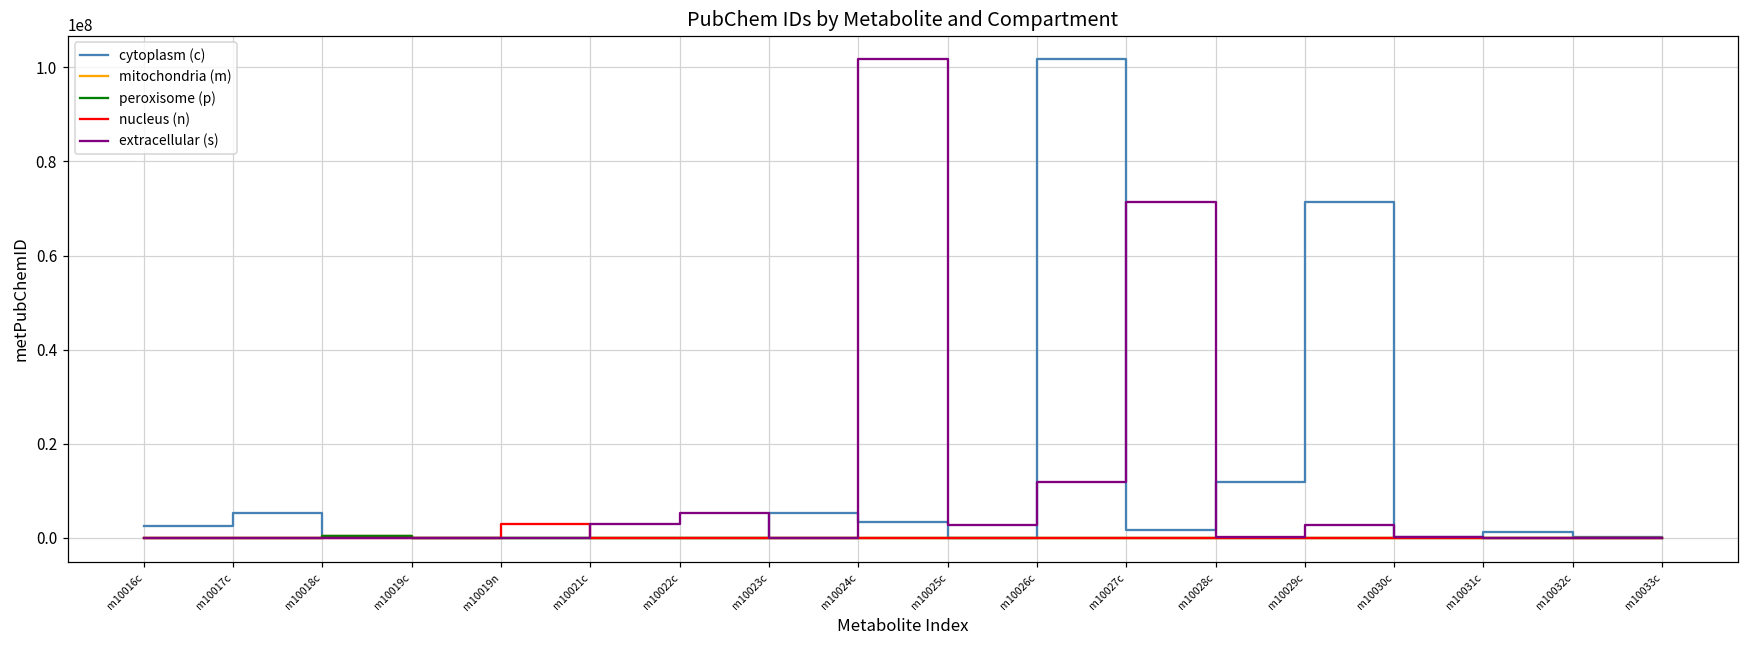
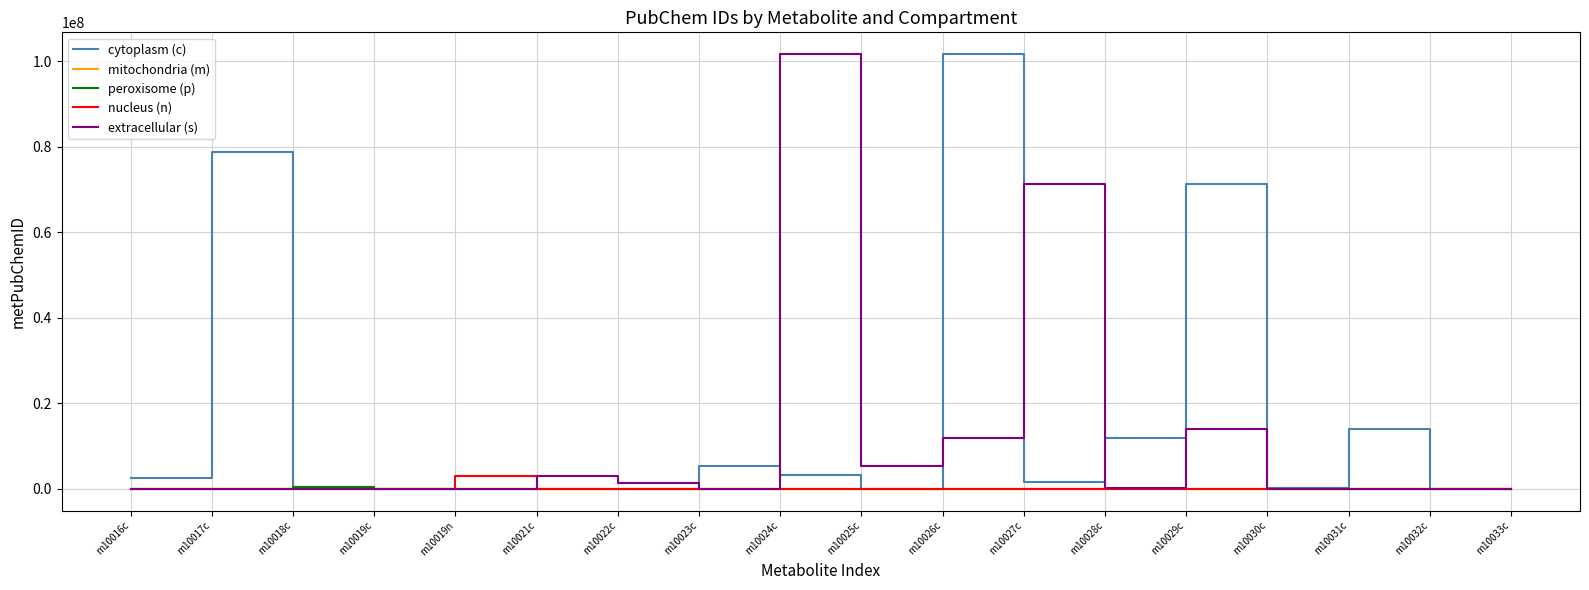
  {
    "cytoplasm (c)": {
      "m10016c": 3000000,
-     "m10017c": 5000000,
+     "m10017c": 79000000,
      "m10023c": 5000000,
      "m10024c": 3000000,
      "m10026c": 102000000,
      "m10027c": 2000000,
      "m10028c": 12000000,
      "m10029c": 71000000,
-     "m10031c": 1000000
+     "m10031c": 14000000
    },
    "nucleus (n)": {
      "m10019n": 3000000
    },
    "extracellular (s)": {
      "m10021c": 3000000,
-     "m10022c": 5000000,
+     "m10022c": 1000000,
      "m10024c": 102000000,
-     "m10025c": 3000000,
+     "m10025c": 5000000,
      "m10026c": 12000000,
      "m10027c": 71000000,
-     "m10029c": 3000000
+     "m10029c": 14000000
    }
  }
